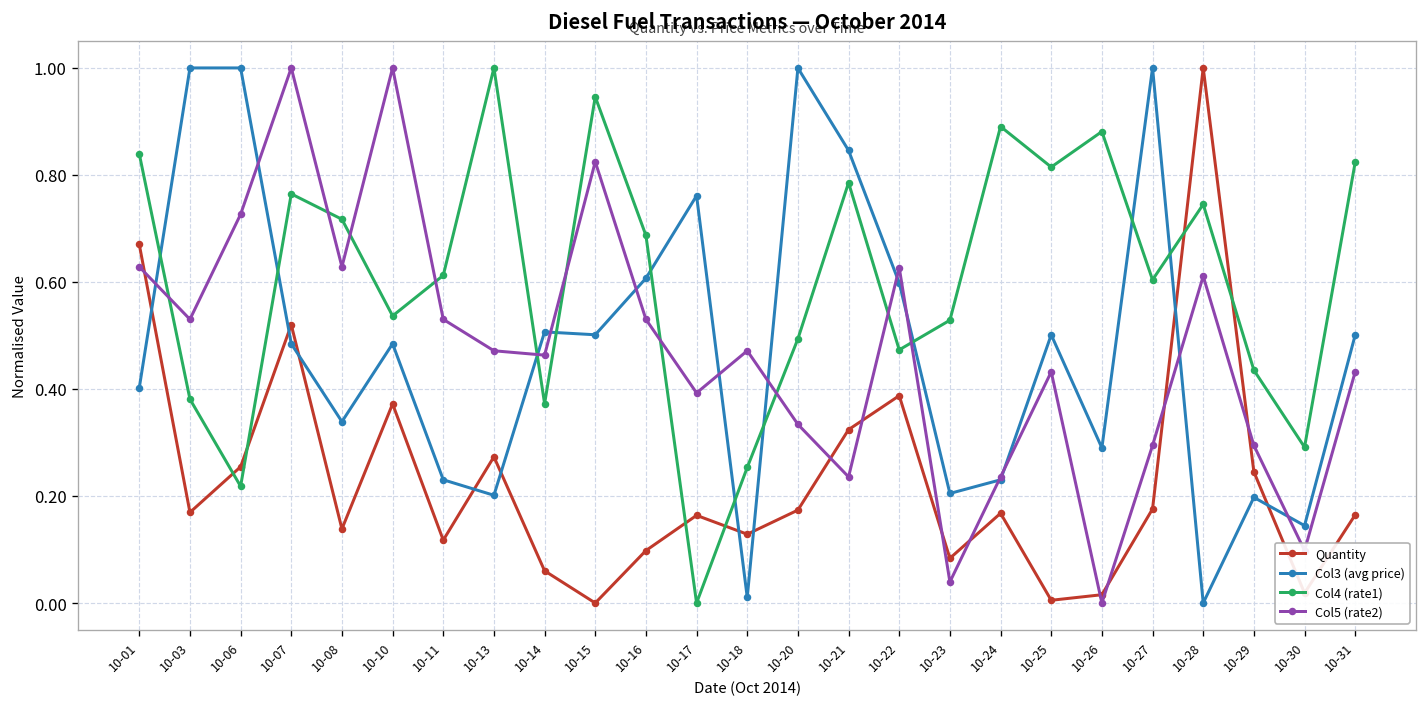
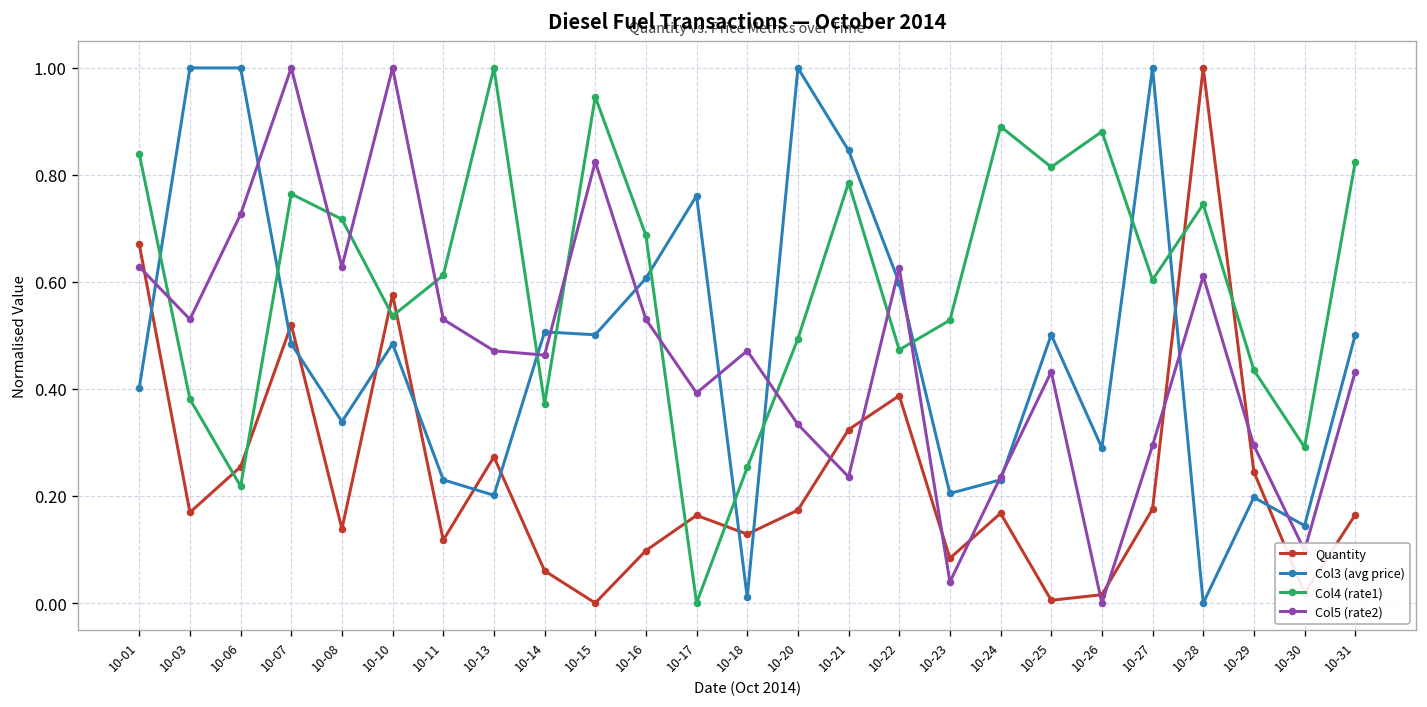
  {
    "Quantity": {
      "10-01": 0.67,
      "10-03": 0.17,
      "10-06": 0.25,
      "10-07": 0.52,
      "10-08": 0.14,
-     "10-10": 0.37,
+     "10-10": 0.58,
      "10-11": 0.12,
      "10-13": 0.27,
      "10-14": 0.06,
      "10-15": 0.00,
      "10-16": 0.10,
      "10-17": 0.16,
      "10-18": 0.13,
      "10-20": 0.17,
      "10-21": 0.32,
      "10-22": 0.39,
      "10-23": 0.08,
      "10-24": 0.17,
      "10-25": 0.01,
      "10-26": 0.02,
      "10-27": 0.18,
      "10-28": 1.00,
      "10-29": 0.25,
      "10-31": 0.16
    },
    "Col3 (avg price)": {
      "10-01": 0.40,
      "10-03": 1.00,
      "10-06": 1.00,
      "10-07": 0.48,
      "10-08": 0.34,
      "10-10": 0.48,
      "10-11": 0.23,
      "10-13": 0.20,
      "10-14": 0.51,
      "10-15": 0.50,
      "10-16": 0.61,
      "10-17": 0.76,
      "10-18": 0.01,
      "10-20": 1.00,
      "10-21": 0.85,
      "10-22": 0.60,
      "10-23": 0.20,
      "10-25": 0.50,
      "10-26": 0.29,
      "10-27": 1.00,
      "10-28": 0.00,
      "10-29": 0.20,
      "10-30": 0.14,
      "10-31": 0.50
    },
    "Col4 (rate1)": {
      "10-01": 0.84,
      "10-03": 0.38,
      "10-06": 0.22,
      "10-07": 0.76,
      "10-08": 0.72,
      "10-10": 0.54,
      "10-11": 0.61,
      "10-13": 1.00,
      "10-14": 0.37,
      "10-15": 0.95,
      "10-16": 0.69,
      "10-17": 0.00,
      "10-18": 0.25,
      "10-20": 0.49,
      "10-21": 0.79,
      "10-22": 0.47,
      "10-23": 0.53,
      "10-24": 0.89,
      "10-25": 0.81,
      "10-26": 0.88,
      "10-27": 0.60,
      "10-28": 0.75,
      "10-29": 0.44,
      "10-30": 0.29,
      "10-31": 0.82
    },
    "Col5 (rate2)": {
      "10-01": 0.63,
      "10-03": 0.53,
      "10-06": 0.73,
      "10-07": 1.00,
      "10-08": 0.63,
      "10-10": 1.00,
      "10-11": 0.53,
      "10-13": 0.47,
      "10-14": 0.46,
      "10-15": 0.82,
      "10-16": 0.53,
      "10-17": 0.39,
      "10-18": 0.47,
      "10-20": 0.33,
      "10-21": 0.24,
      "10-22": 0.63,
      "10-23": 0.04,
      "10-25": 0.43,
      "10-26": 0.00,
      "10-27": 0.29,
      "10-28": 0.61,
      "10-29": 0.29,
      "10-31": 0.43
    }
  }
